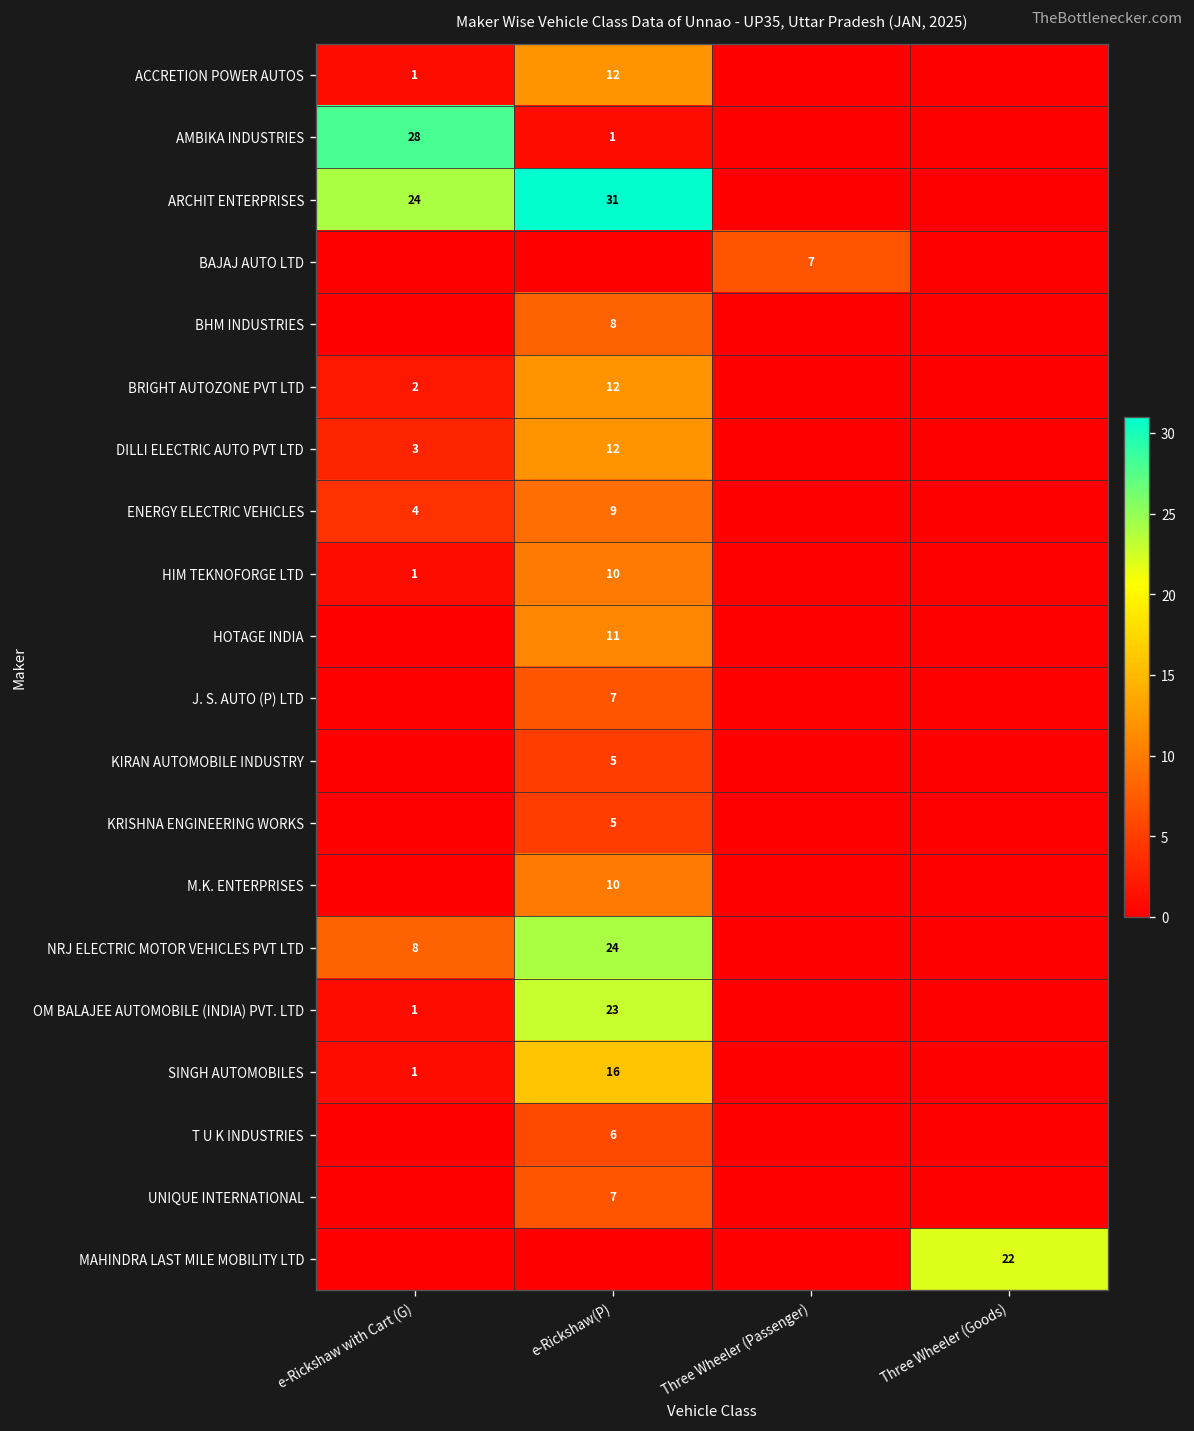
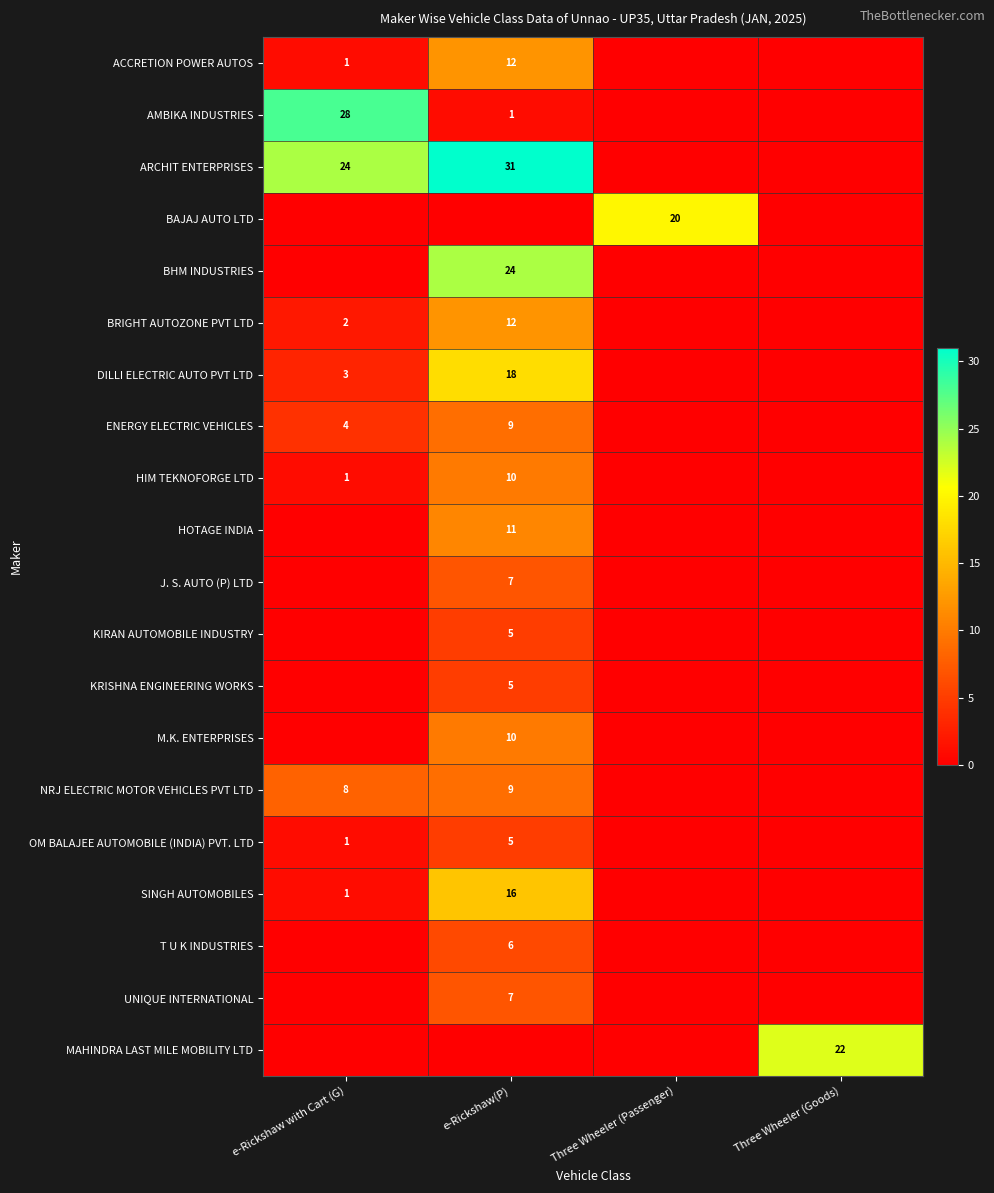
  {
    "ACCRETION POWER AUTOS": {
      "e-Rickshaw with Cart (G)": 1,
      "e-Rickshaw(P)": 12
    },
    "AMBIKA INDUSTRIES": {
      "e-Rickshaw with Cart (G)": 28,
      "e-Rickshaw(P)": 1
    },
    "ARCHIT ENTERPRISES": {
      "e-Rickshaw with Cart (G)": 24,
      "e-Rickshaw(P)": 31
    },
    "BAJAJ AUTO LTD": {
-     "Three Wheeler (Passenger)": 7
+     "Three Wheeler (Passenger)": 20
    },
    "BHM INDUSTRIES": {
-     "e-Rickshaw(P)": 8
+     "e-Rickshaw(P)": 24
    },
    "BRIGHT AUTOZONE PVT LTD": {
      "e-Rickshaw with Cart (G)": 2,
      "e-Rickshaw(P)": 12
    },
    "DILLI ELECTRIC AUTO PVT LTD": {
      "e-Rickshaw with Cart (G)": 3,
-     "e-Rickshaw(P)": 12
+     "e-Rickshaw(P)": 18
    },
    "ENERGY ELECTRIC VEHICLES": {
      "e-Rickshaw with Cart (G)": 4,
      "e-Rickshaw(P)": 9
    },
    "HIM TEKNOFORGE LTD": {
      "e-Rickshaw with Cart (G)": 1,
      "e-Rickshaw(P)": 10
    },
    "HOTAGE INDIA": {
      "e-Rickshaw(P)": 11
    },
    "J. S. AUTO (P) LTD": {
      "e-Rickshaw(P)": 7
    },
    "KIRAN AUTOMOBILE INDUSTRY": {
      "e-Rickshaw(P)": 5
    },
    "KRISHNA ENGINEERING WORKS": {
      "e-Rickshaw(P)": 5
    },
    "M.K. ENTERPRISES": {
      "e-Rickshaw(P)": 10
    },
    "NRJ ELECTRIC MOTOR VEHICLES PVT LTD": {
      "e-Rickshaw with Cart (G)": 8,
-     "e-Rickshaw(P)": 24
+     "e-Rickshaw(P)": 9
    },
    "OM BALAJEE AUTOMOBILE (INDIA) PVT. LTD": {
      "e-Rickshaw with Cart (G)": 1,
-     "e-Rickshaw(P)": 23
+     "e-Rickshaw(P)": 5
    },
    "SINGH AUTOMOBILES": {
      "e-Rickshaw with Cart (G)": 1,
      "e-Rickshaw(P)": 16
    },
    "T U K INDUSTRIES": {
      "e-Rickshaw(P)": 6
    },
    "UNIQUE INTERNATIONAL": {
      "e-Rickshaw(P)": 7
    },
    "MAHINDRA LAST MILE MOBILITY LTD": {
      "Three Wheeler (Goods)": 22
    }
  }
